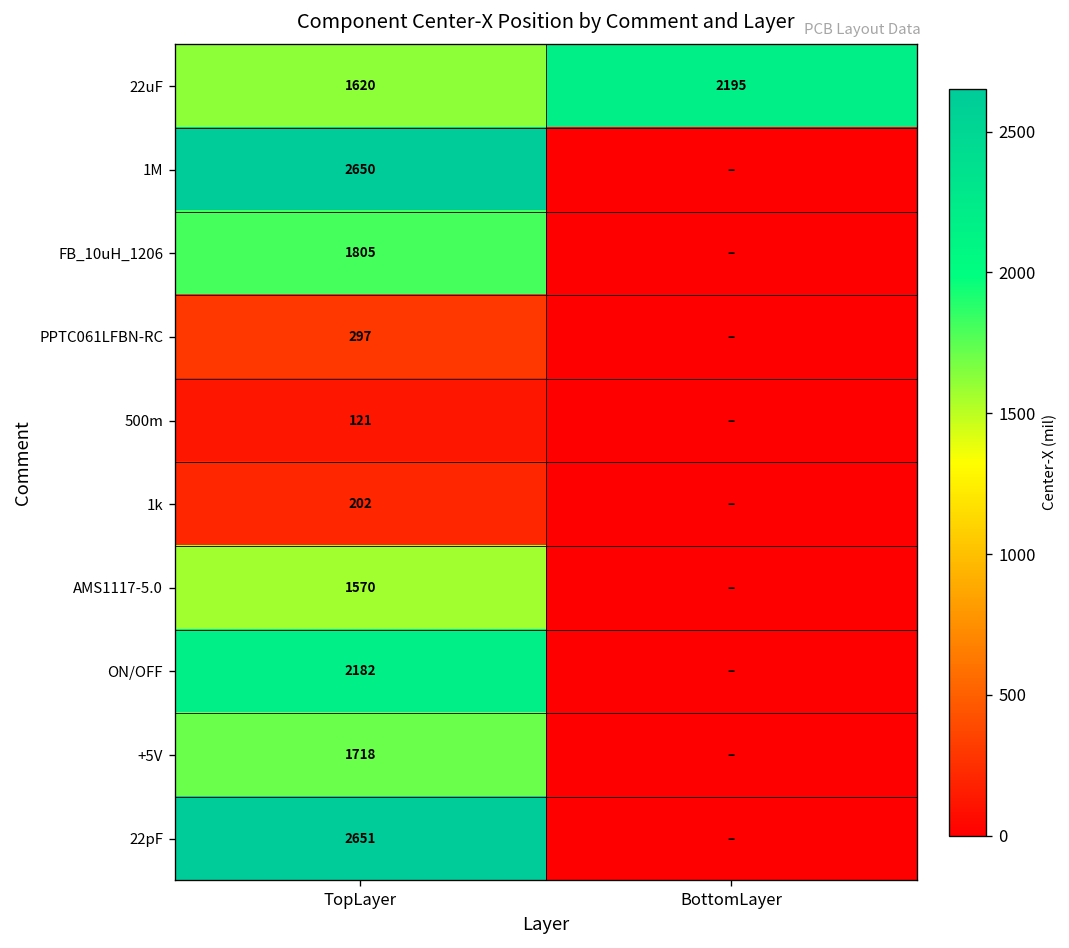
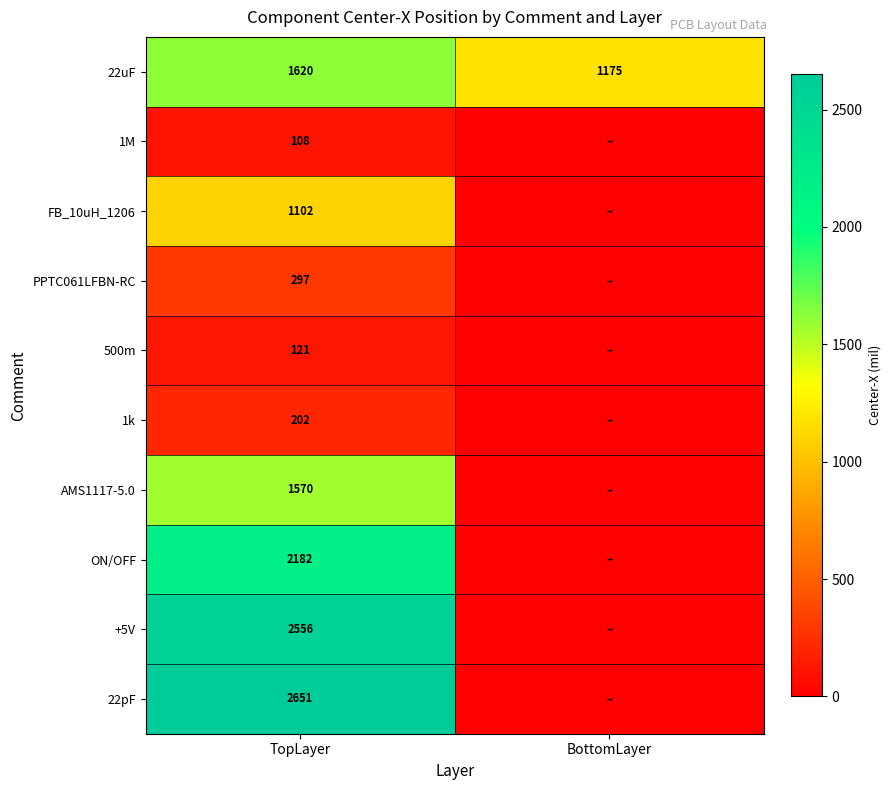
  {
    "22uF": {
      "TopLayer": 1620,
-     "BottomLayer": 2195
+     "BottomLayer": 1175
    },
    "1M": {
-     "TopLayer": 2650
+     "TopLayer": 108
    },
    "FB_10uH_1206": {
-     "TopLayer": 1805
+     "TopLayer": 1102
    },
    "PPTC061LFBN-RC": {
      "TopLayer": 297
    },
    "500m": {
      "TopLayer": 121
    },
    "1k": {
      "TopLayer": 202
    },
    "AMS1117-5.0": {
      "TopLayer": 1570
    },
    "ON/OFF": {
      "TopLayer": 2182
    },
    "+5V": {
-     "TopLayer": 1718
+     "TopLayer": 2556
    },
    "22pF": {
      "TopLayer": 2651
    }
  }
